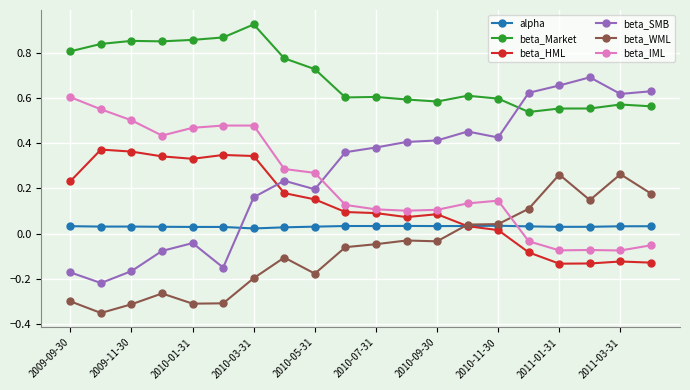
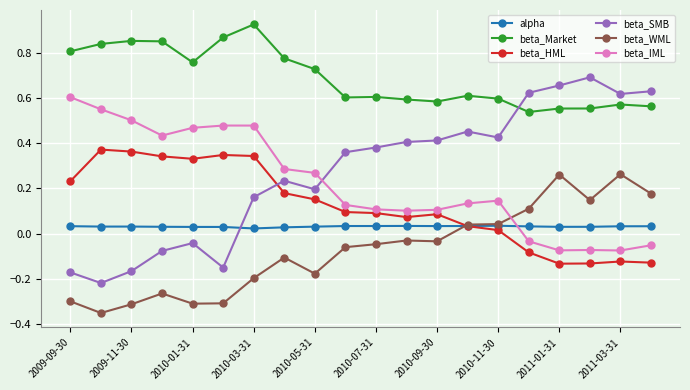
  {
    "alpha": {
      "2009-09-30": 0.03,
      "2009-11-30": 0.03,
      "2010-01-31": 0.03,
      "2010-03-31": 0.02,
      "2010-05-31": 0.03,
      "2010-07-31": 0.03,
      "2010-09-30": 0.03,
      "2011-01-31": 0.03,
      "2011-03-31": 0.03
    },
    "beta_Market": {
      "2009-09-30": 0.81,
      "2009-11-30": 0.85,
-     "2010-01-31": 0.86,
+     "2010-01-31": 0.76,
      "2010-03-31": 0.92,
      "2010-05-31": 0.73,
      "2010-07-31": 0.60,
      "2010-09-30": 0.58,
      "2010-11-30": 0.60,
      "2011-01-31": 0.55,
      "2011-03-31": 0.57
    },
    "beta_HML": {
      "2009-09-30": 0.23,
      "2009-11-30": 0.36,
      "2010-01-31": 0.33,
      "2010-03-31": 0.34,
      "2010-05-31": 0.15,
      "2010-07-31": 0.09,
      "2010-09-30": 0.09,
      "2010-11-30": 0.02,
      "2011-01-31": -0.13,
      "2011-03-31": -0.12
    },
    "beta_SMB": {
      "2009-09-30": -0.17,
      "2009-11-30": -0.17,
      "2010-01-31": -0.04,
      "2010-03-31": 0.16,
      "2010-05-31": 0.20,
      "2010-07-31": 0.38,
      "2010-09-30": 0.41,
      "2010-11-30": 0.42,
      "2011-01-31": 0.65,
      "2011-03-31": 0.62
    },
    "beta_WML": {
      "2009-09-30": -0.30,
      "2009-11-30": -0.31,
      "2010-01-31": -0.31,
      "2010-03-31": -0.20,
      "2010-05-31": -0.18,
      "2010-07-31": -0.05,
      "2010-09-30": -0.03,
      "2011-01-31": 0.26,
      "2011-03-31": 0.26
    },
    "beta_IML": {
      "2009-09-30": 0.60,
      "2009-11-30": 0.50,
      "2010-01-31": 0.47,
      "2010-03-31": 0.48,
      "2010-05-31": 0.27,
      "2010-07-31": 0.11,
      "2010-09-30": 0.11,
      "2010-11-30": 0.15,
      "2011-01-31": -0.07,
      "2011-03-31": -0.07
    }
  }
